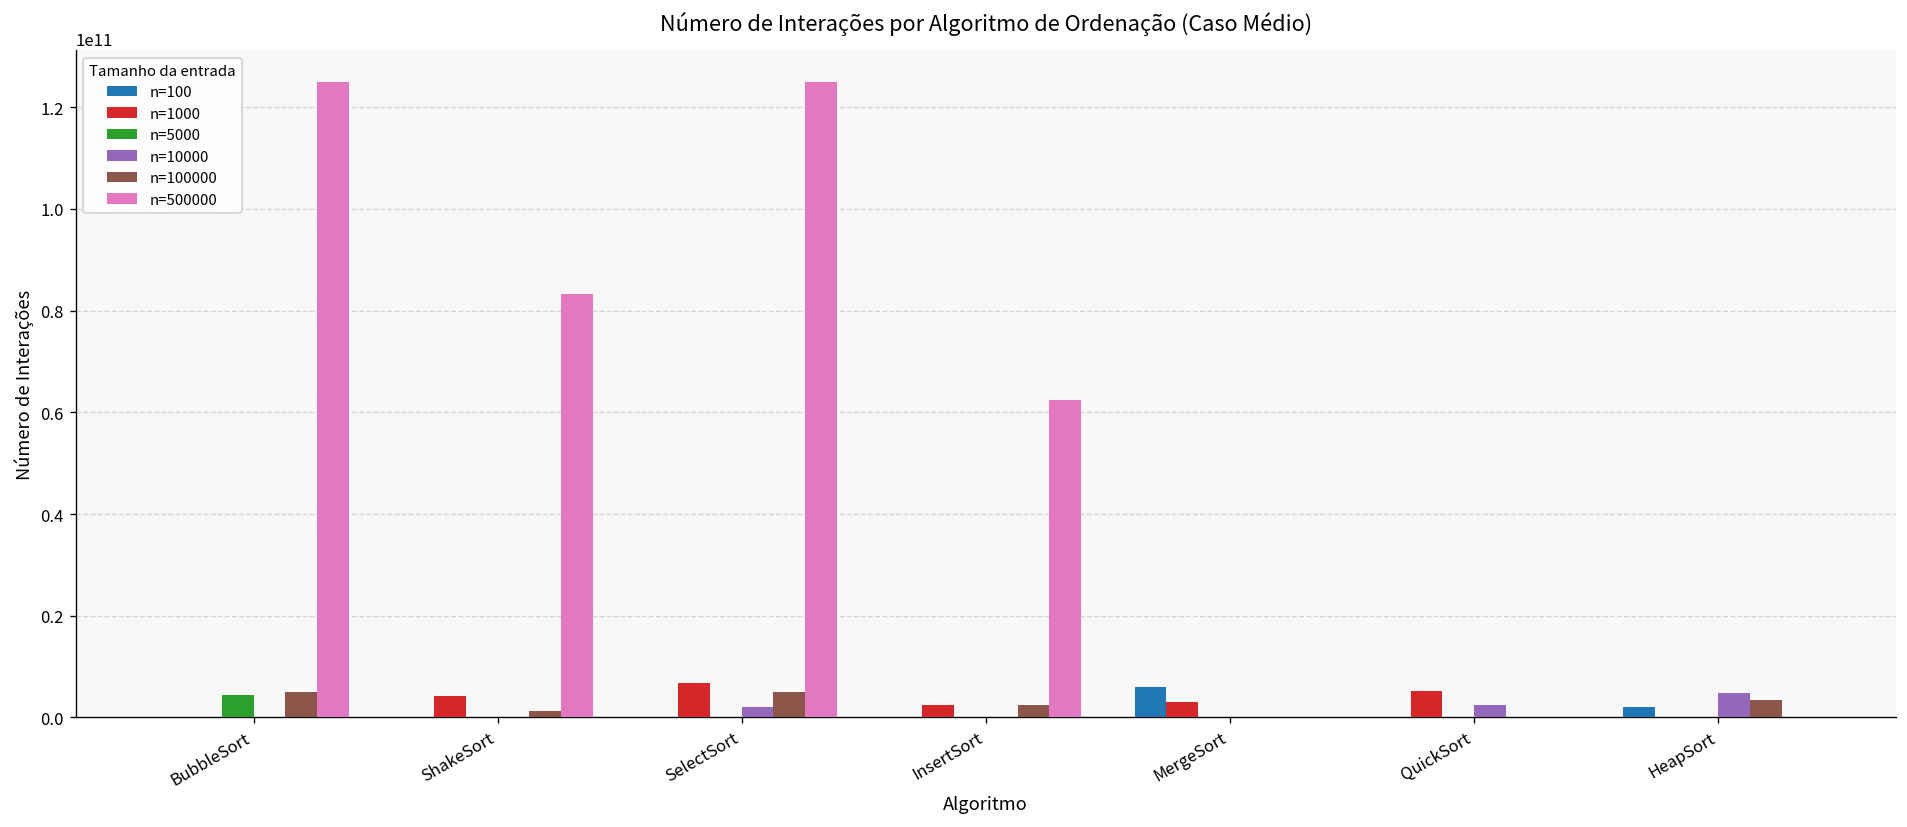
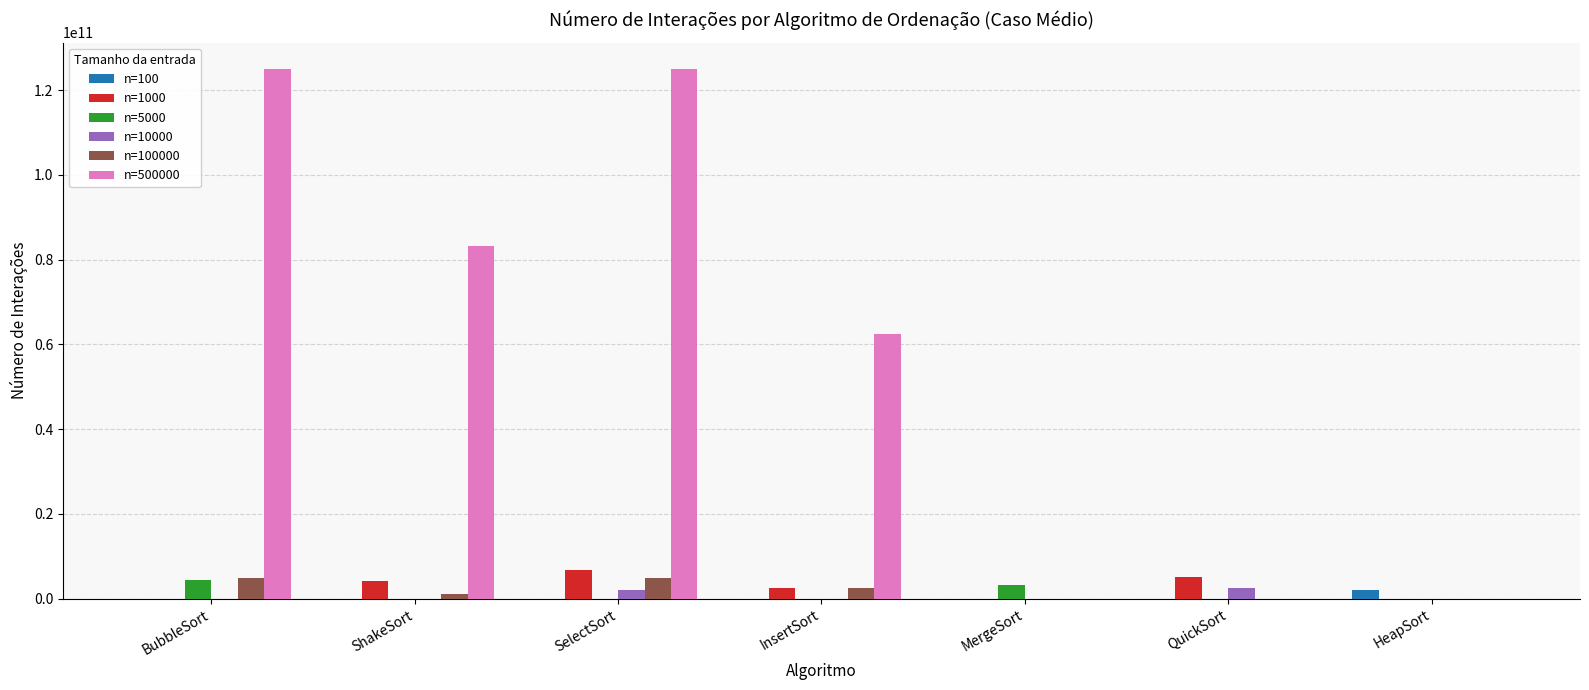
  {
    "n=100": {
-     "MergeSort": 6000000000,
+     "MergeSort": 0,
      "HeapSort": 2000000000
    },
    "n=1000": {
      "ShakeSort": 4000000000,
      "SelectSort": 7000000000,
      "InsertSort": 2000000000,
-     "MergeSort": 3000000000,
+     "MergeSort": 0,
      "QuickSort": 5000000000
    },
    "n=5000": {
      "BubbleSort": 4000000000,
-     "MergeSort": 0
+     "MergeSort": 3000000000
    },
    "n=10000": {
      "SelectSort": 2000000000,
      "QuickSort": 2000000000,
-     "HeapSort": 5000000000
+     "HeapSort": 0
    },
    "n=100000": {
      "BubbleSort": 5000000000,
      "ShakeSort": 1000000000,
      "SelectSort": 5000000000,
      "InsertSort": 3000000000,
-     "HeapSort": 4000000000
+     "HeapSort": 0
    },
    "n=500000": {
      "BubbleSort": 125000000000,
      "ShakeSort": 83000000000,
      "SelectSort": 125000000000,
      "InsertSort": 62000000000
    }
  }
